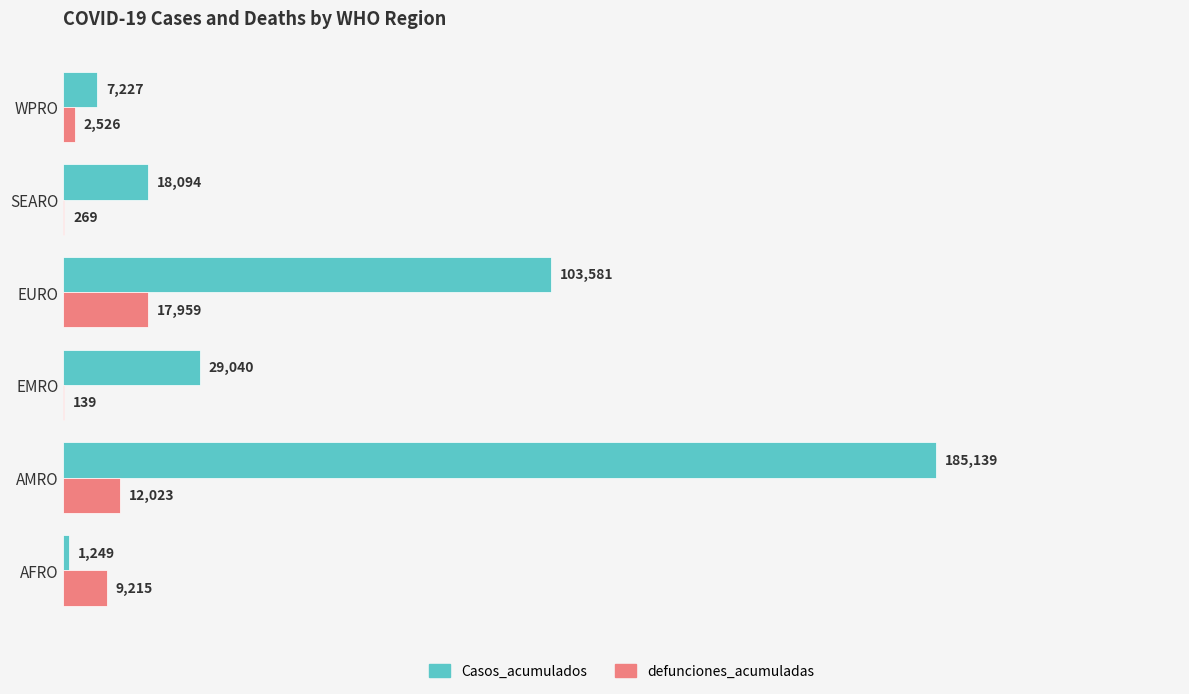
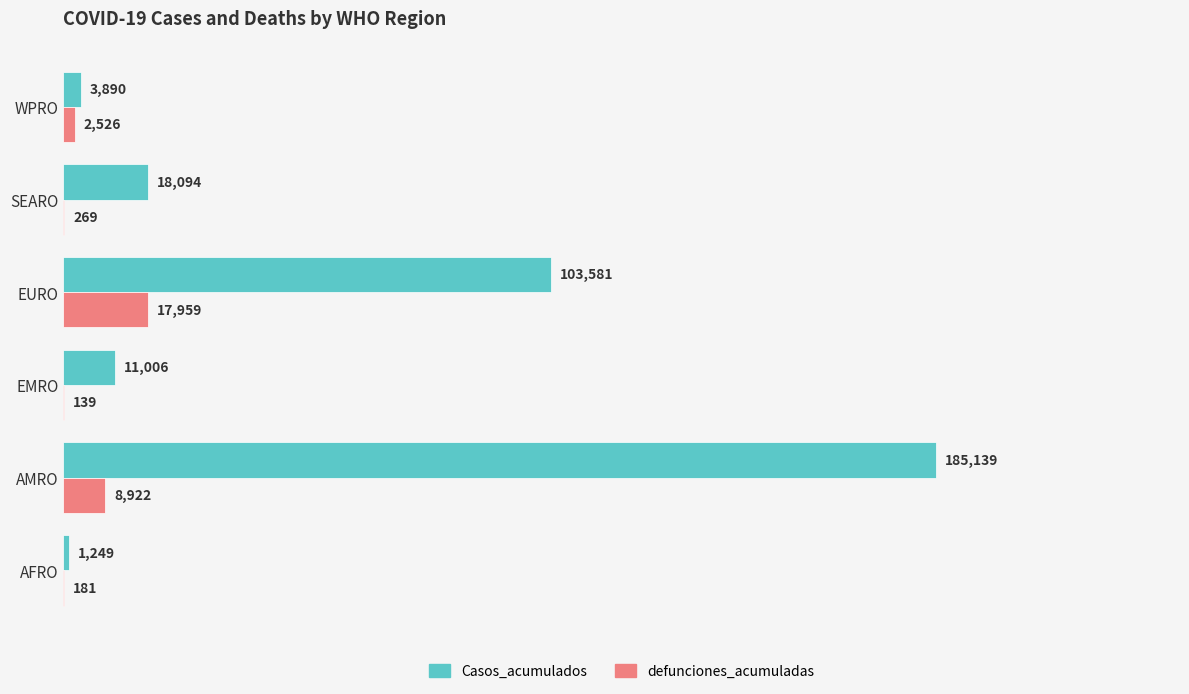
  {
    "Casos_acumulados": {
-     "WPRO": "7,227",
+     "WPRO": "3,890",
      "SEARO": "18,094",
      "EURO": "103,581",
-     "EMRO": "29,040",
+     "EMRO": "11,006",
      "AMRO": "185,139",
      "AFRO": "1,249"
    },
    "defunciones_acumuladas": {
      "WPRO": "2,526",
      "SEARO": "269",
      "EURO": "17,959",
      "EMRO": "139",
-     "AMRO": "12,023",
-     "AFRO": "9,215"
+     "AMRO": "8,922",
+     "AFRO": "181"
    }
  }
